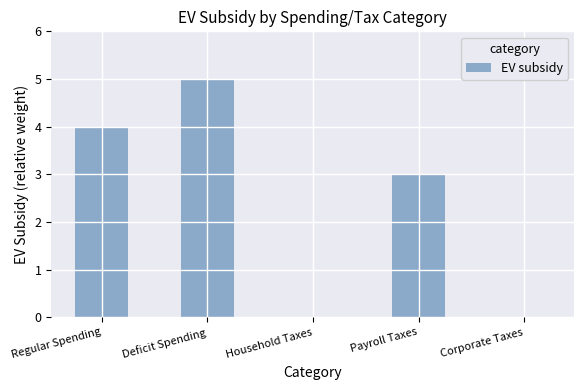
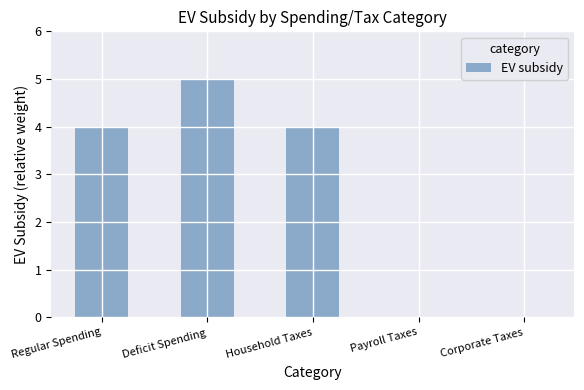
  {
    "Regular Spending": 4,
    "Deficit Spending": 5,
-   "Household Taxes": 0,
-   "Payroll Taxes": 3,
+   "Household Taxes": 4,
+   "Payroll Taxes": 0,
    "Corporate Taxes": 0
  }
